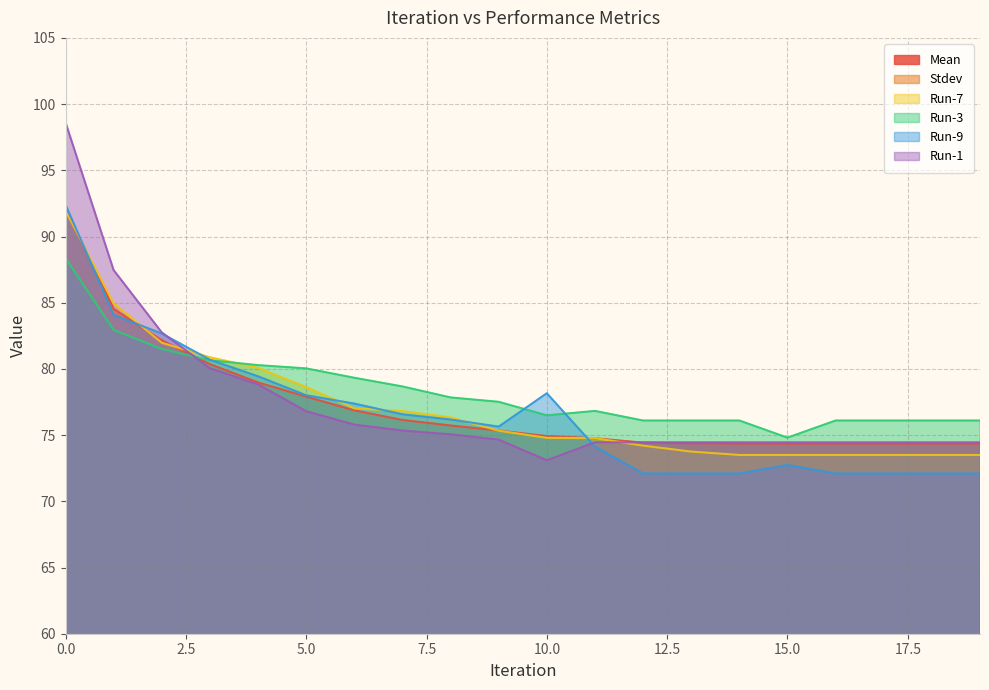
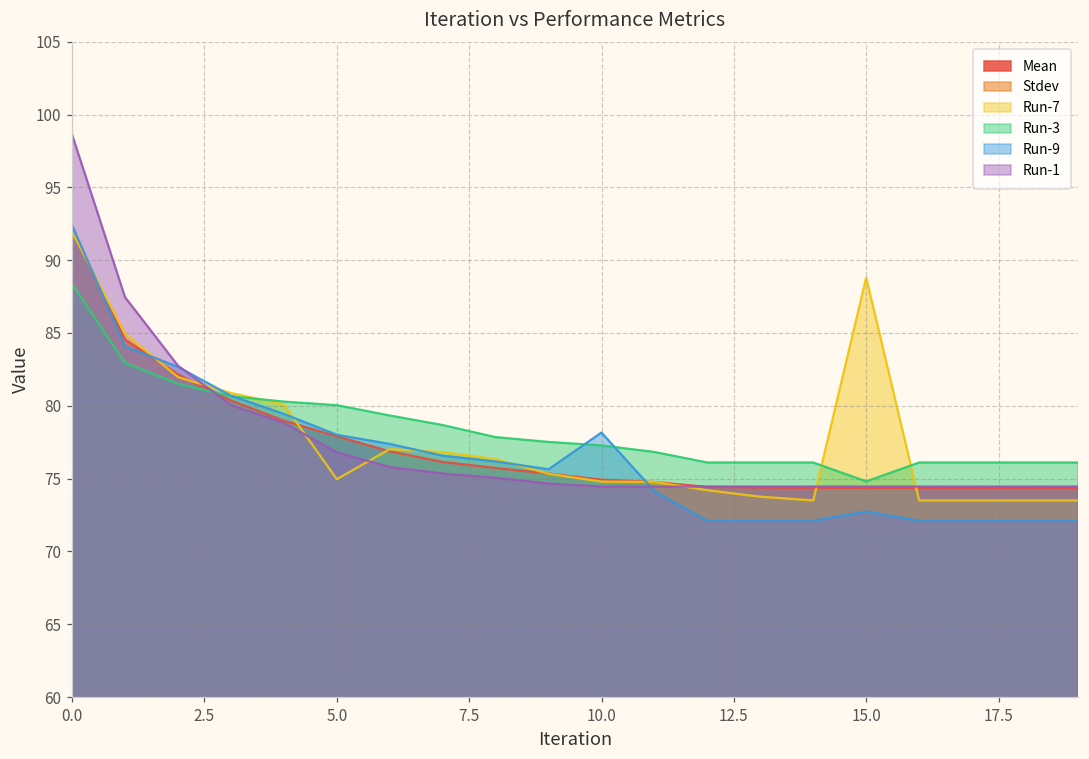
  {
    "Run-7": {
-     "5.0": 78.6,
-     "15.0": 73.5
+     "5.0": 75.0,
+     "15.0": 88.8
    },
    "Run-3": {
      "0.0": 88.4,
      "5.0": 80.0,
-     "10.0": 76.5,
+     "10.0": 77.3,
      "15.0": 74.8
    },
    "Run-9": {
      "0.0": 92.4,
      "10.0": 78.2,
      "15.0": 72.7
    },
    "Run-1": {
      "0.0": 98.6,
      "5.0": 76.8,
-     "10.0": 73.1
+     "10.0": 74.5
    }
  }
